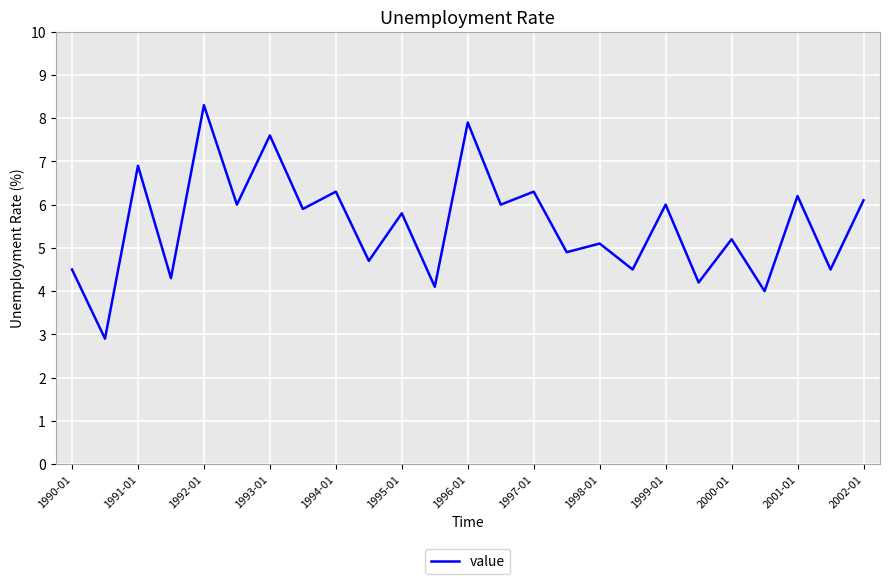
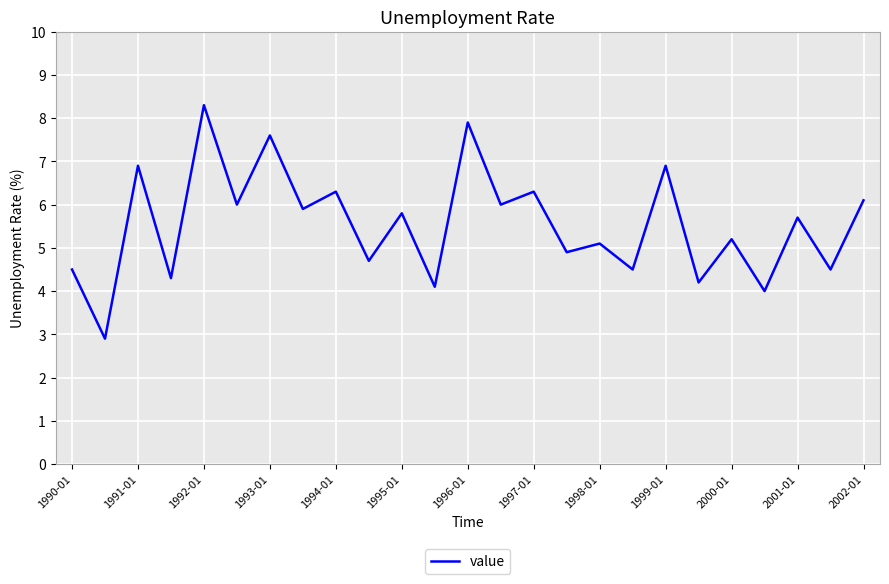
  {
    "1990-01": 4.5,
    "1991-01": 6.9,
    "1992-01": 8.3,
    "1993-01": 7.6,
    "1994-01": 6.3,
    "1995-01": 5.8,
    "1996-01": 7.9,
    "1997-01": 6.3,
    "1998-01": 5.1,
-   "1999-01": 6.0,
+   "1999-01": 6.9,
    "2000-01": 5.2,
-   "2001-01": 6.2,
+   "2001-01": 5.7,
    "2002-01": 6.1
  }
